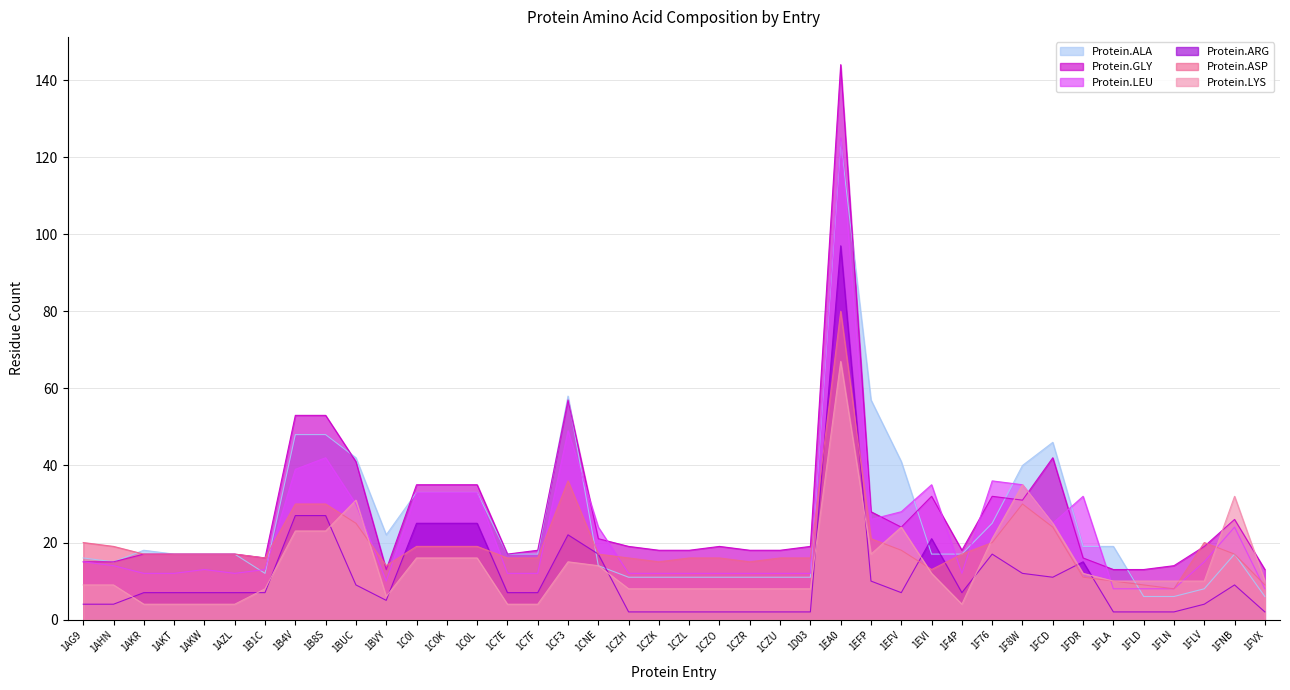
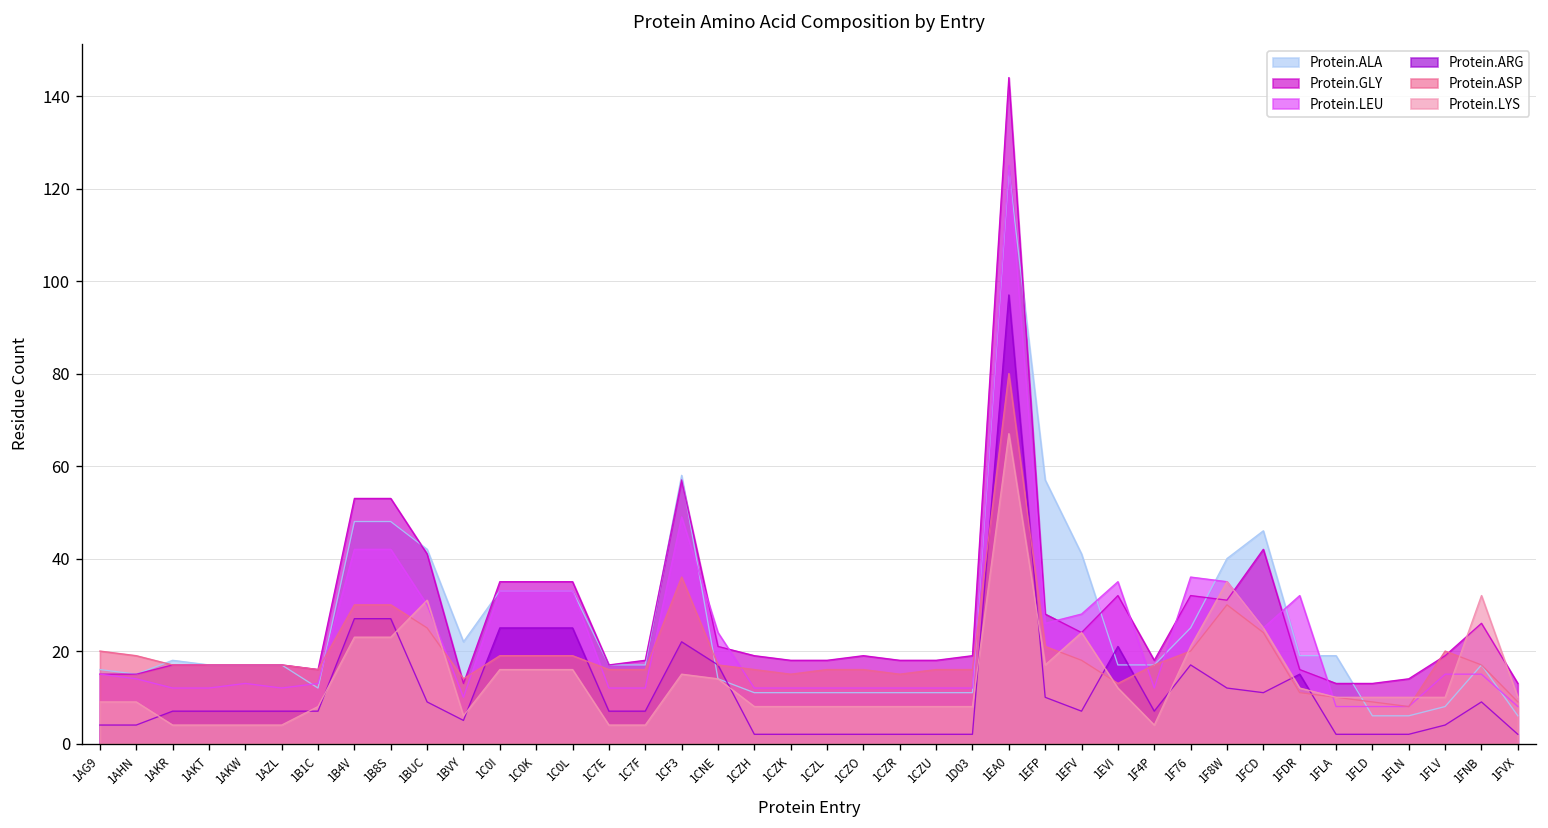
  {
    "Protein.ALA": {
      "1AG9": 16,
      "1AKR": 18,
      "1B1C": 12,
      "1B4V": 48,
      "1B8S": 48,
      "1BUC": 42,
      "1BVY": 22,
      "1C7F": 17,
      "1CF3": 58,
      "1CZH": 11,
      "1CZK": 11,
      "1CZL": 11,
      "1CZO": 11,
      "1CZR": 11,
      "1CZU": 11,
      "1D03": 11,
      "1EA0": 124,
      "1EFP": 57,
      "1EFV": 41,
      "1EVI": 17,
      "1F76": 25,
      "1F8W": 40,
      "1FCD": 46,
      "1FDR": 19,
      "1FLA": 19,
      "1FLD": 6,
      "1FLN": 6,
      "1FLV": 8,
      "1FVX": 6
    },
    "Protein.LEU": {
      "1AHN": 14,
      "1AKR": 12,
      "1AKT": 12,
      "1AKW": 13,
      "1AZL": 12,
      "1B1C": 13,
-     "1B4V": 39,
+     "1B4V": 42,
      "1B8S": 42,
      "1BUC": 30,
      "1BVY": 10,
      "1C7E": 12,
      "1C7F": 12,
      "1CF3": 49,
      "1CNE": 24,
      "1CZH": 12,
      "1CZK": 12,
      "1CZL": 12,
      "1CZO": 12,
      "1CZR": 12,
      "1CZU": 12,
      "1D03": 12,
      "1EA0": 125,
      "1EFP": 26,
      "1EFV": 28,
      "1EVI": 35,
      "1F4P": 12,
      "1F76": 36,
      "1FDR": 32,
      "1FLA": 8,
      "1FLD": 8,
      "1FLV": 15,
-     "1FNB": 24,
+     "1FNB": 15,
      "1FVX": 8
    }
  }
